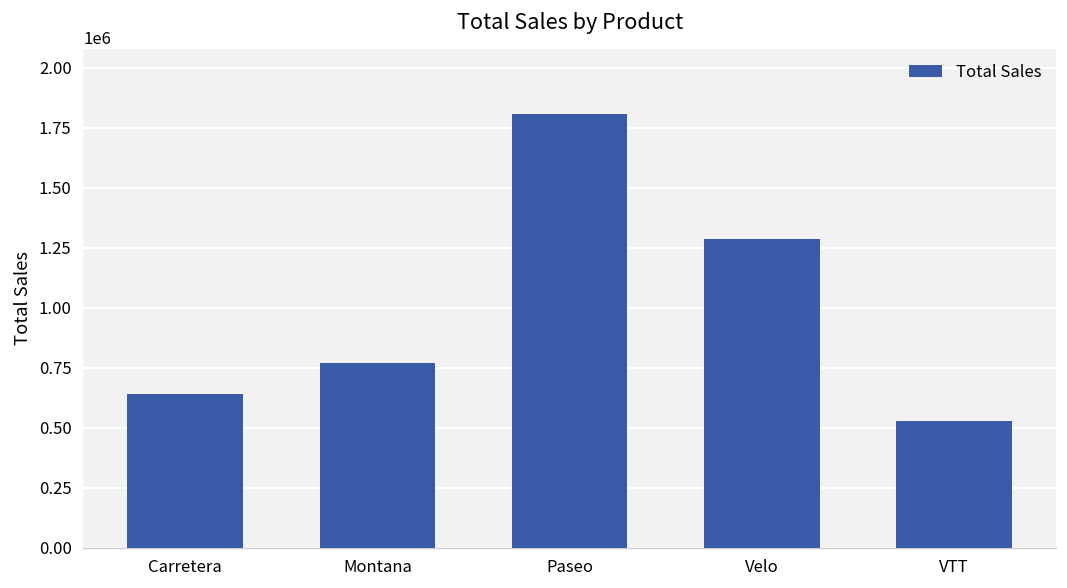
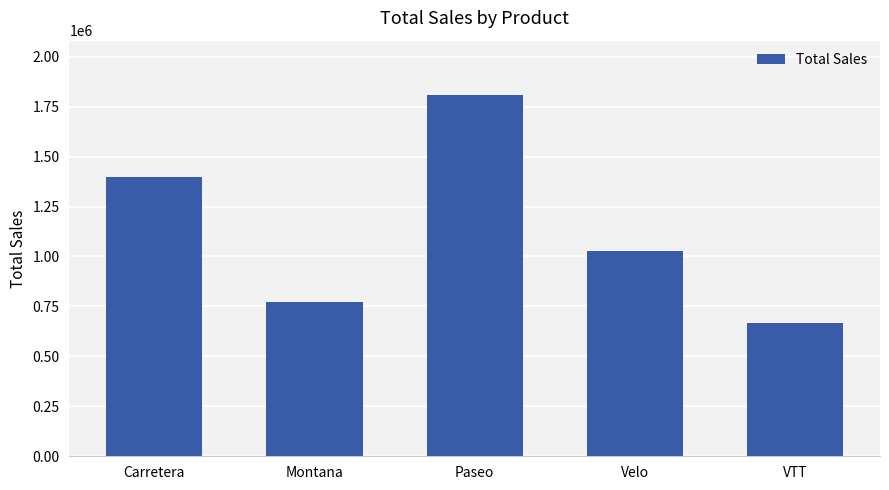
  {
-   "Carretera": 640000,
+   "Carretera": 1400000,
    "Montana": 770000,
    "Paseo": 1810000,
-   "Velo": 1290000,
-   "VTT": 530000
+   "Velo": 1030000,
+   "VTT": 670000
  }
